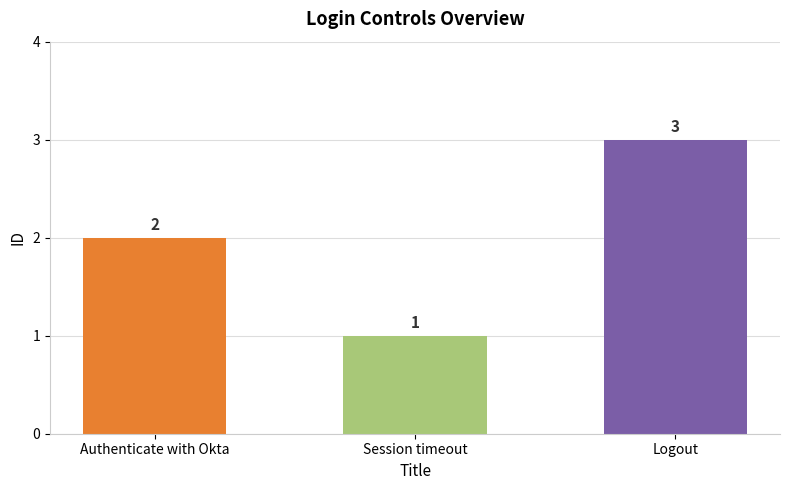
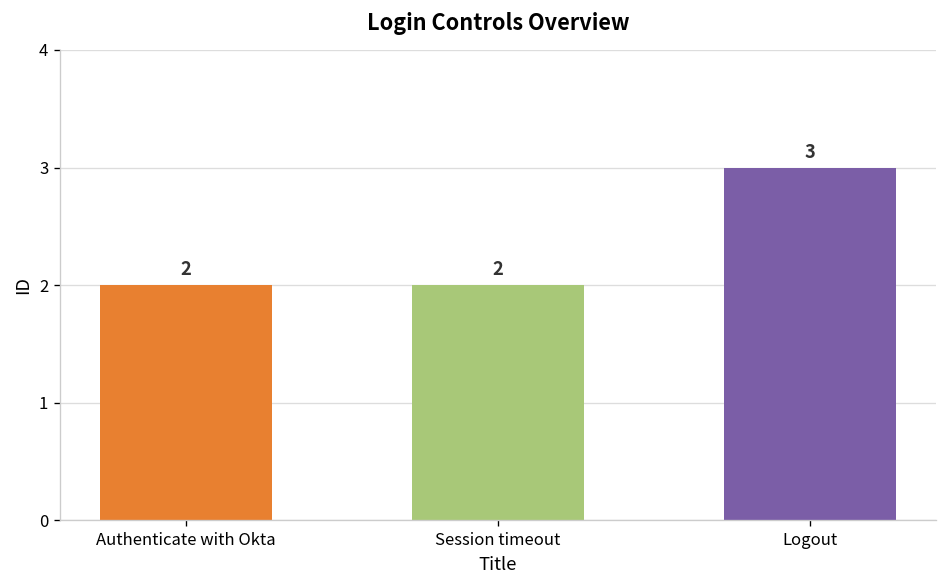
  {
    "Authenticate with Okta": 2,
-   "Session timeout": 1,
+   "Session timeout": 2,
    "Logout": 3
  }
